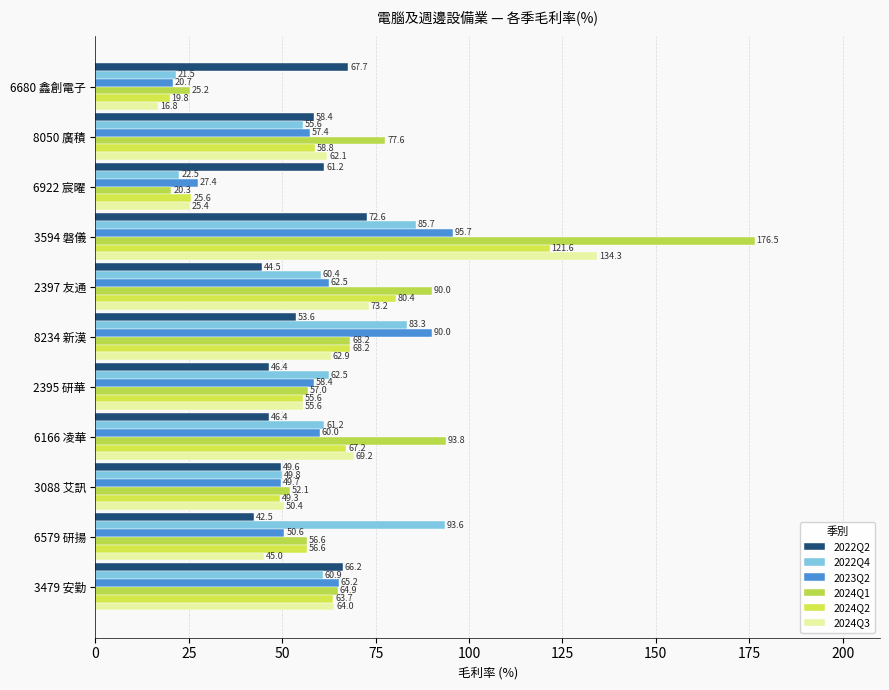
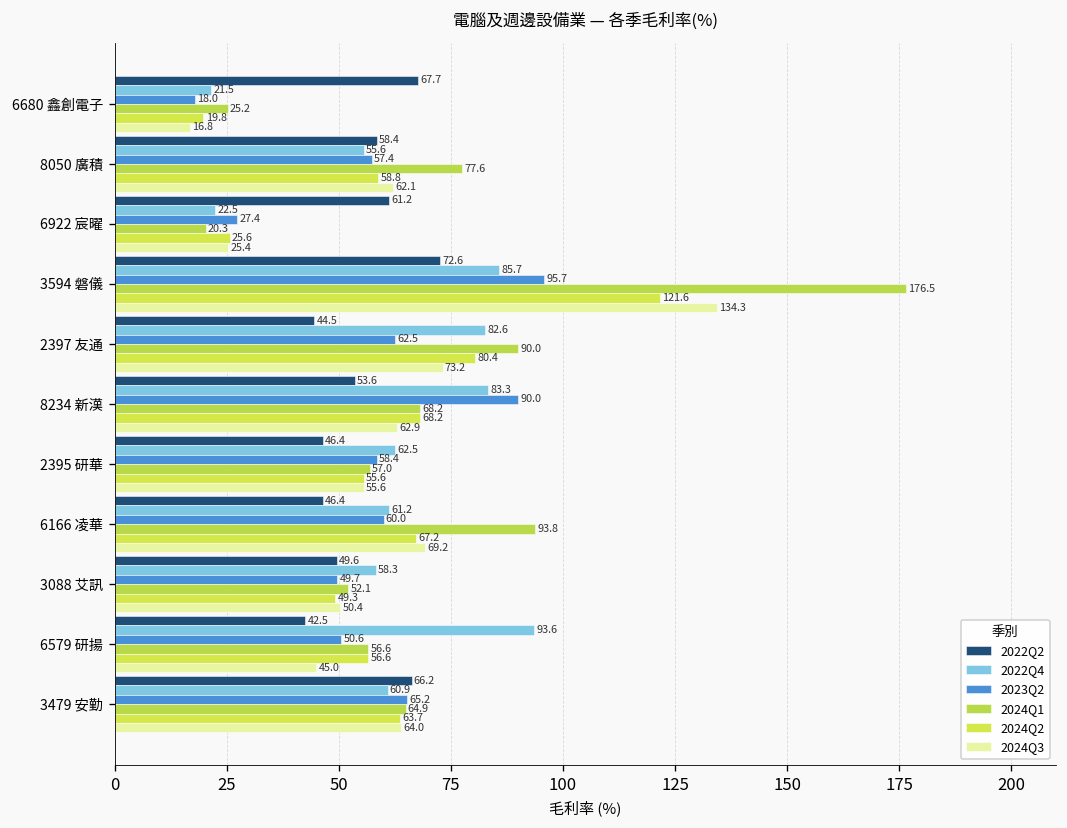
  {
    "2022Q2": {
      "6680 鑫創電子": 67.7,
      "8050 廣積": 58.4,
      "6922 宸曜": 61.2,
      "3594 磐儀": 72.6,
      "2397 友通": 44.5,
      "8234 新漢": 53.6,
      "2395 研華": 46.4,
      "6166 凌華": 46.4,
      "3088 艾訊": 49.6,
      "6579 研揚": 42.5,
      "3479 安勤": 66.2
    },
    "2022Q4": {
      "6680 鑫創電子": 21.5,
      "8050 廣積": 55.6,
      "6922 宸曜": 22.5,
      "3594 磐儀": 85.7,
-     "2397 友通": 60.4,
+     "2397 友通": 82.6,
      "8234 新漢": 83.3,
      "2395 研華": 62.5,
      "6166 凌華": 61.2,
-     "3088 艾訊": 49.8,
+     "3088 艾訊": 58.3,
      "6579 研揚": 93.6,
      "3479 安勤": 60.9
    },
    "2023Q2": {
-     "6680 鑫創電子": 20.7,
+     "6680 鑫創電子": 18.0,
      "8050 廣積": 57.4,
      "6922 宸曜": 27.4,
      "3594 磐儀": 95.7,
      "2397 友通": 62.5,
      "8234 新漢": 90.0,
      "2395 研華": 58.4,
      "6166 凌華": 60.0,
      "3088 艾訊": 49.7,
      "6579 研揚": 50.6,
      "3479 安勤": 65.2
    },
    "2024Q3": {
      "6680 鑫創電子": 16.8,
      "8050 廣積": 62.1,
      "6922 宸曜": 25.4,
      "3594 磐儀": 134.3,
      "2397 友通": 73.2,
      "8234 新漢": 62.9,
      "2395 研華": 55.6,
      "6166 凌華": 69.2,
      "3088 艾訊": 50.4,
      "6579 研揚": 45.0,
      "3479 安勤": 64.0
    }
  }
